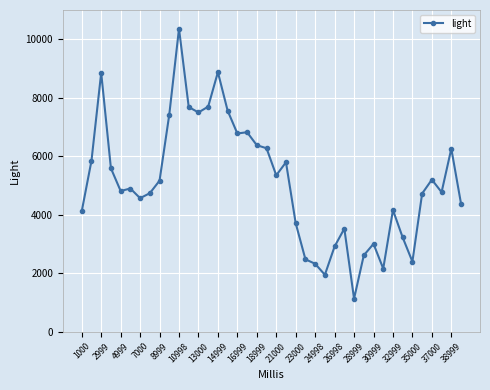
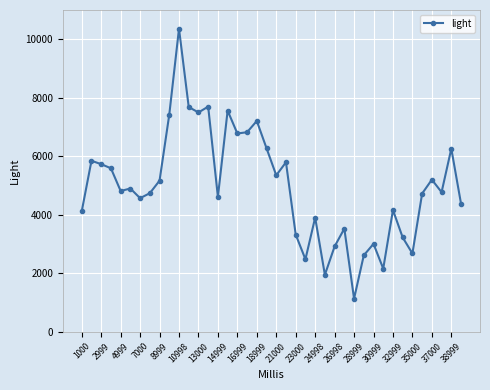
  {
    "1000": 4100,
-   "2999": 8900,
+   "2999": 5700,
    "4999": 4800,
    "7000": 4600,
    "8999": 5200,
    "10998": 10400,
    "13000": 7500,
-   "14999": 8900,
+   "14999": 4600,
    "16999": 6800,
-   "18999": 6400,
+   "18999": 7200,
    "21000": 5400,
-   "23000": 3700,
-   "24998": 2300,
+   "23000": 3300,
+   "24998": 3900,
    "26998": 2900,
    "28999": 1100,
    "30999": 3000,
    "32999": 4200,
-   "35000": 2400,
+   "35000": 2700,
    "37000": 5200,
    "38999": 6300
  }
